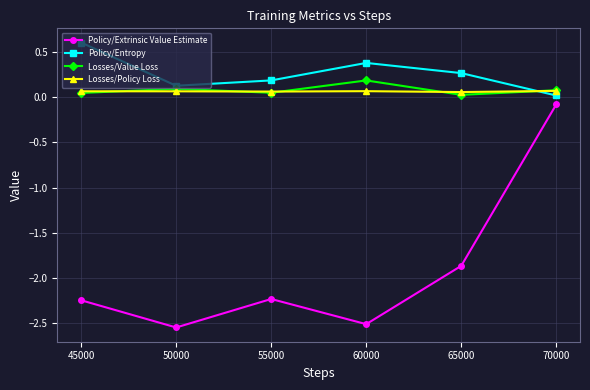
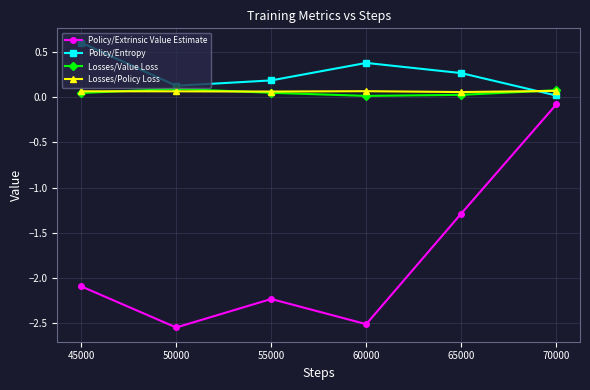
  {
    "Policy/Extrinsic Value Estimate": {
-     "45000": -2.3,
+     "45000": -2.1,
      "50000": -2.6,
      "55000": -2.2,
      "60000": -2.5,
-     "65000": -1.9,
+     "65000": -1.3,
      "70000": -0.1
    },
    "Policy/Entropy": {
      "55000": 0.2,
      "60000": 0.4,
      "65000": 0.3,
      "70000": 0.0
    },
    "Losses/Value Loss": {
-     "60000": 0.2,
+     "60000": 0.0,
      "65000": 0.0
    },
    "Losses/Policy Loss": {
      "60000": 0.1,
      "65000": 0.1
    }
  }
